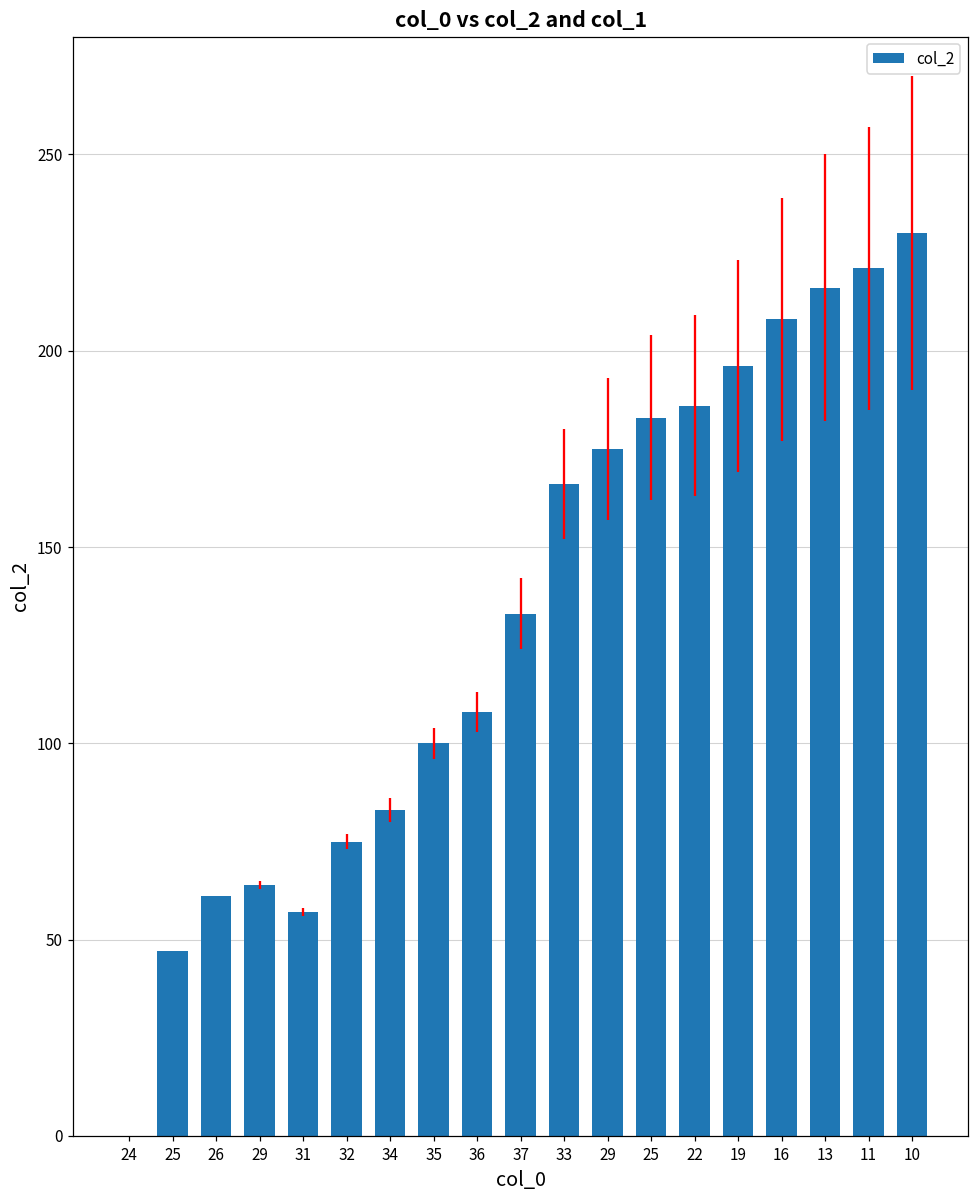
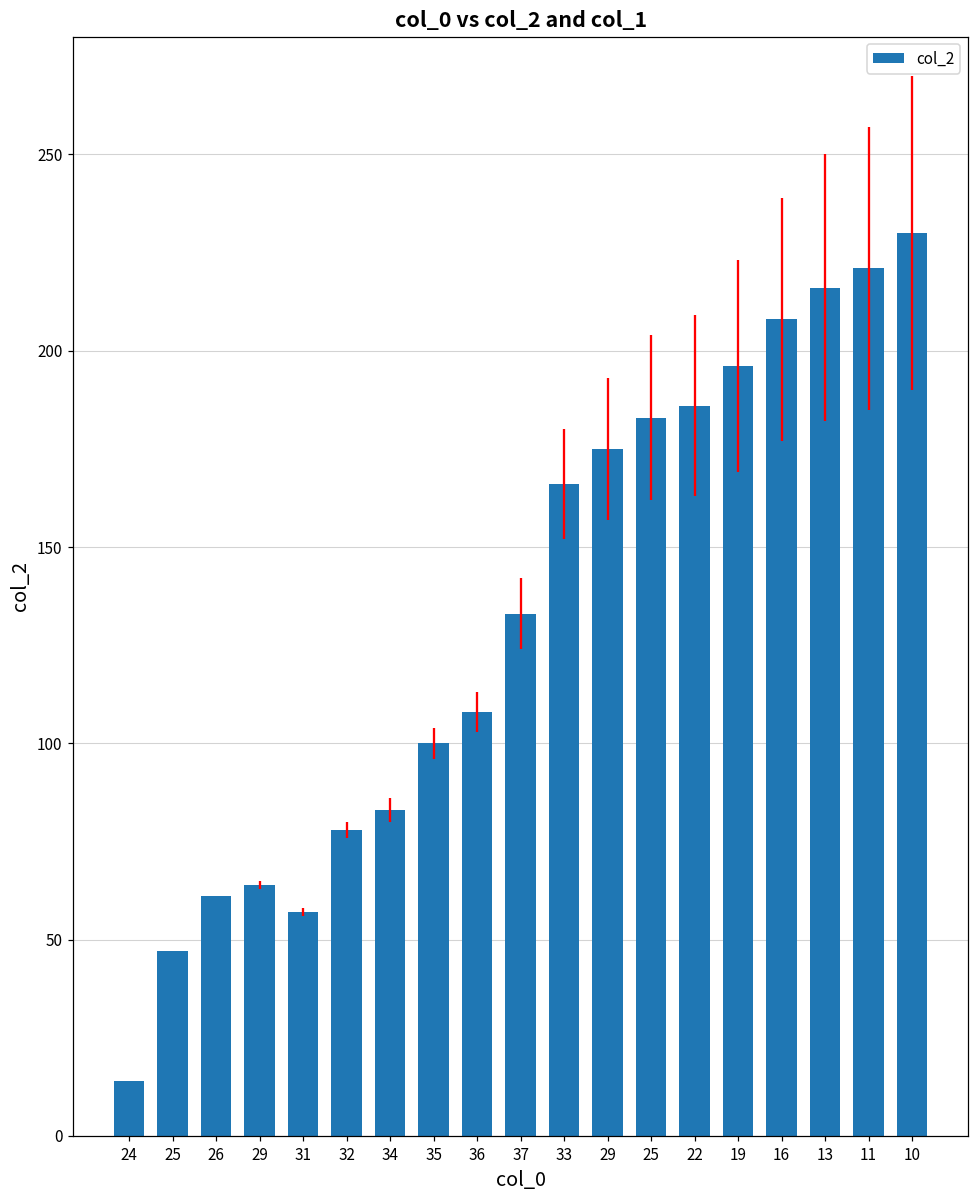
  {
-   "24": 0,
+   "24": 14,
    "26": 61,
    "31": 57,
-   "32": 75,
+   "32": 78,
    "34": 83,
    "35": 100,
    "36": 108,
    "37": 133,
    "33": 166,
    "22": 186,
    "19": 196,
    "16": 208,
    "13": 216,
    "11": 221,
    "10": 230
  }
